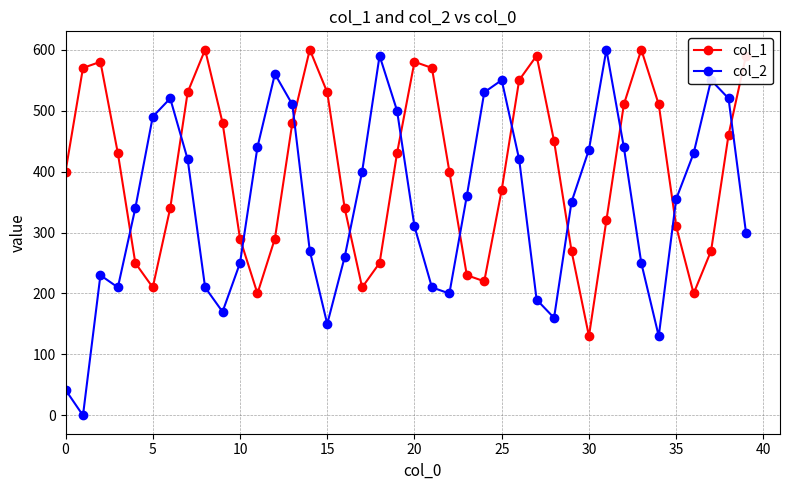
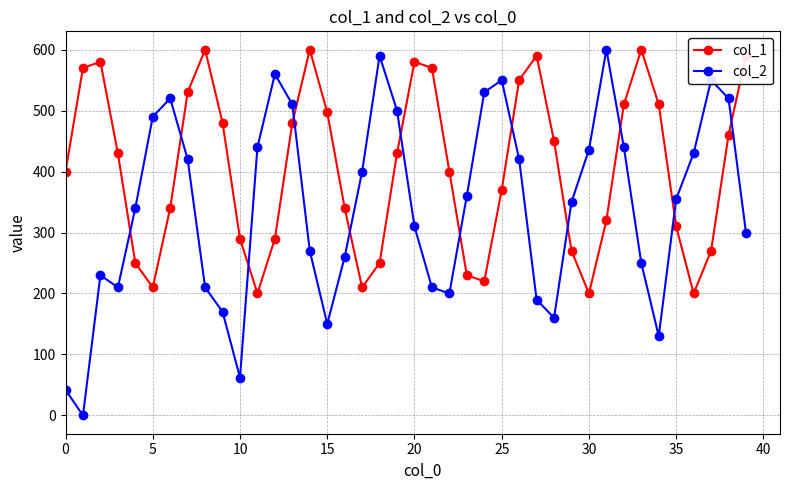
  {
    "col_1": {
      "0": 400,
      "5": 210,
      "10": 290,
-     "15": 530,
+     "15": 500,
      "20": 580,
      "25": 370,
-     "30": 130,
+     "30": 200,
      "35": 310
    },
    "col_2": {
      "0": 40,
      "5": 490,
-     "10": 250,
+     "10": 60,
      "15": 150,
      "20": 310,
      "25": 550,
      "30": 440,
      "35": 360
    }
  }
